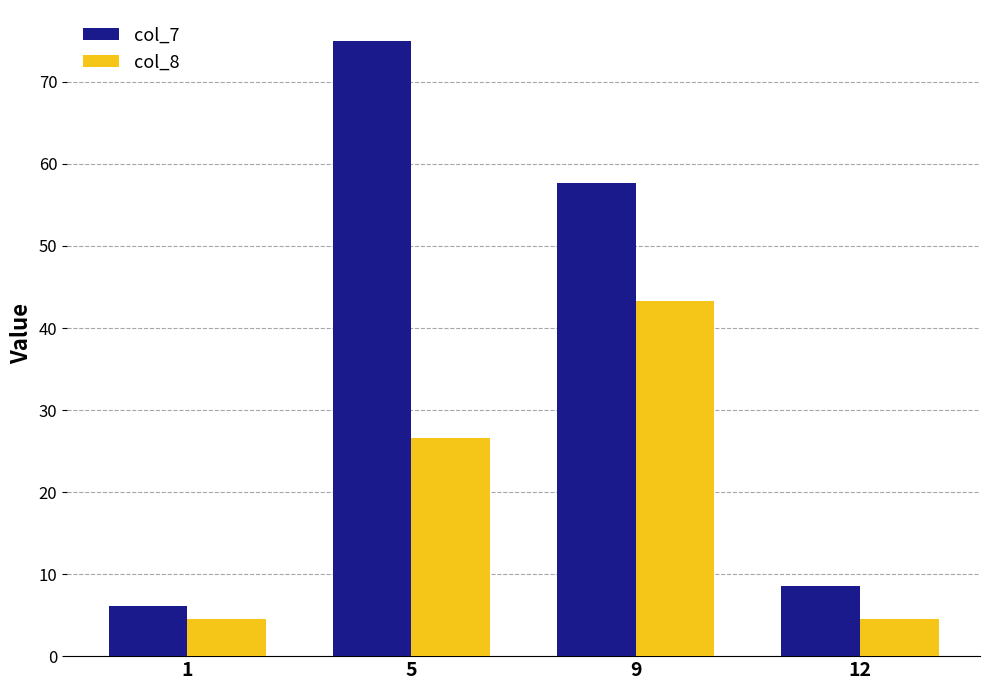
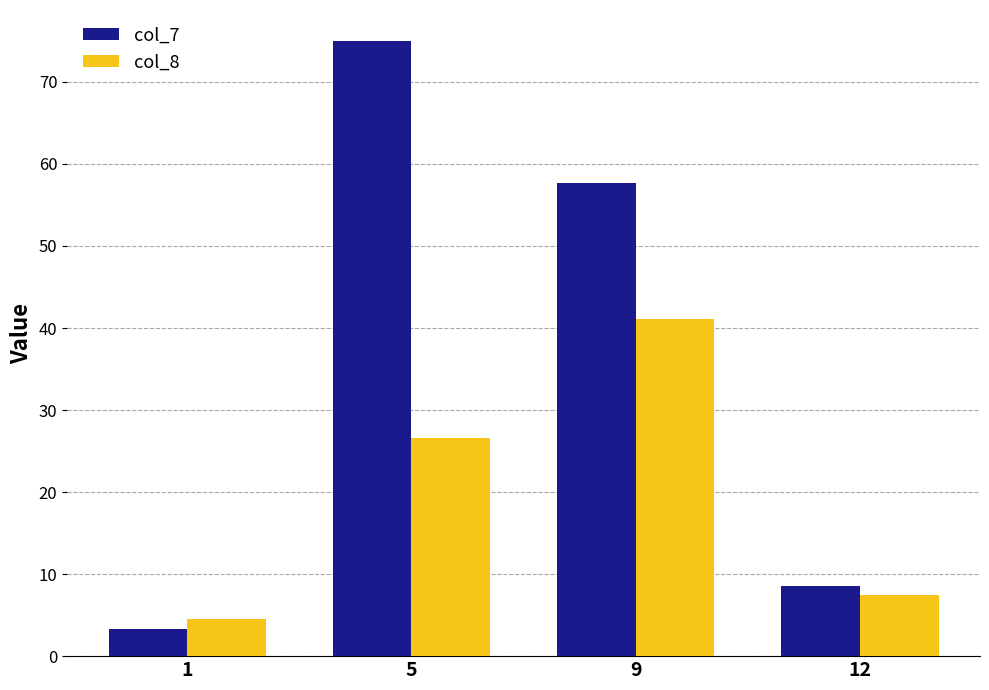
  {
    "col_7": {
-     "1": 6,
+     "1": 3,
      "5": 75,
      "9": 58,
      "12": 8
    },
    "col_8": {
      "1": 5,
      "5": 27,
-     "9": 43,
-     "12": 5
+     "9": 41,
+     "12": 7
    }
  }
